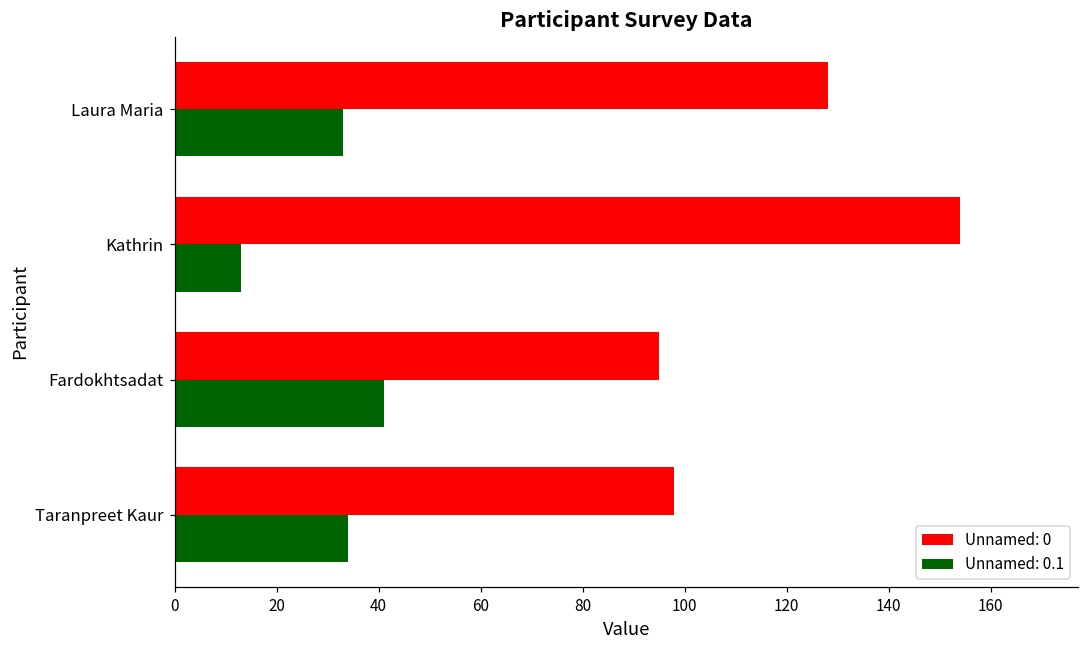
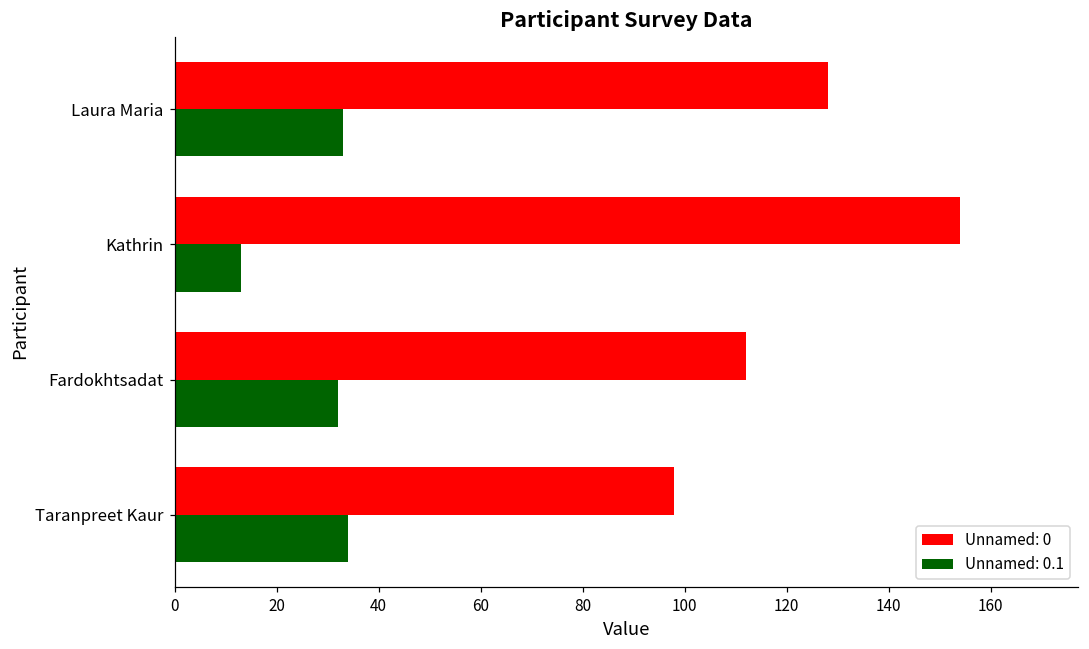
  {
    "Unnamed: 0": {
      "Laura Maria": 128,
      "Kathrin": 154,
-     "Fardokhtsadat": 95,
+     "Fardokhtsadat": 112,
      "Taranpreet Kaur": 98
    },
    "Unnamed: 0.1": {
      "Laura Maria": 33,
      "Kathrin": 13,
-     "Fardokhtsadat": 41,
+     "Fardokhtsadat": 32,
      "Taranpreet Kaur": 34
    }
  }
